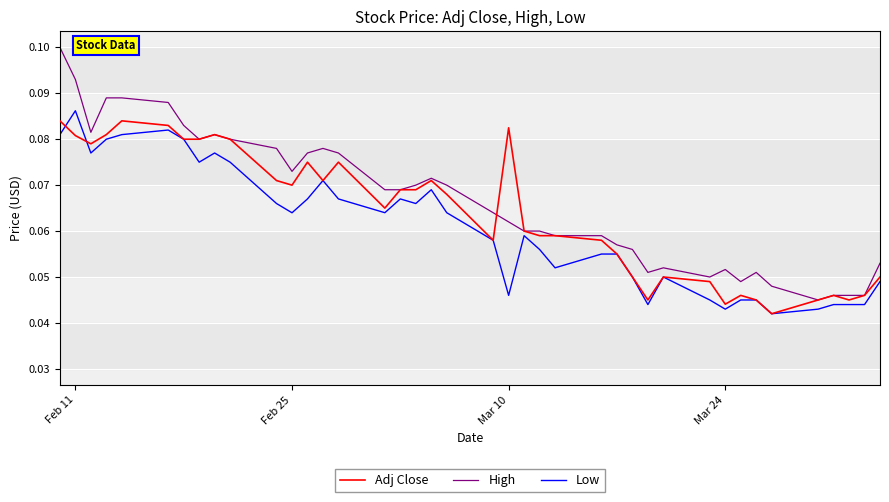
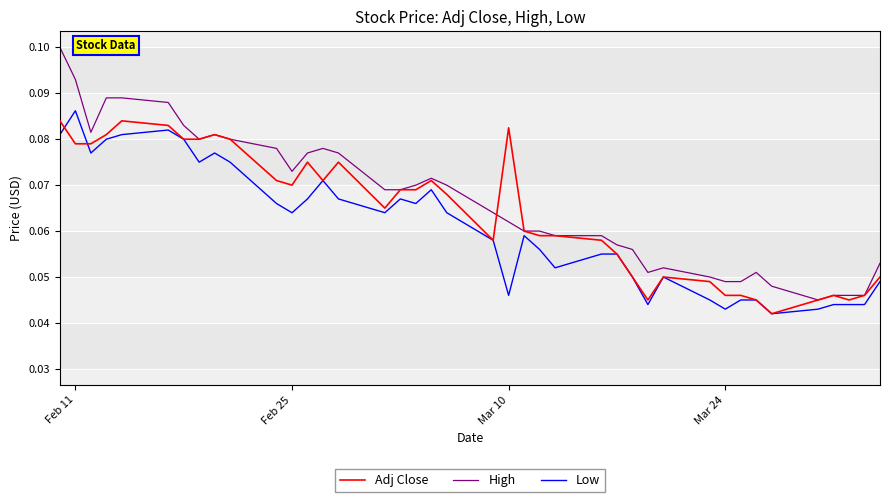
  {
    "Adj Close": {
-     "Feb 11": 0.081,
+     "Feb 11": 0.079,
      "Feb 25": 0.070,
      "Mar 10": 0.082,
-     "Mar 24": 0.044
+     "Mar 24": 0.046
    },
    "High": {
      "Feb 11": 0.093,
      "Feb 25": 0.073,
      "Mar 10": 0.062,
-     "Mar 24": 0.052
+     "Mar 24": 0.049
    },
    "Low": {
      "Feb 11": 0.086,
      "Feb 25": 0.064,
      "Mar 10": 0.046,
      "Mar 24": 0.043
    }
  }
